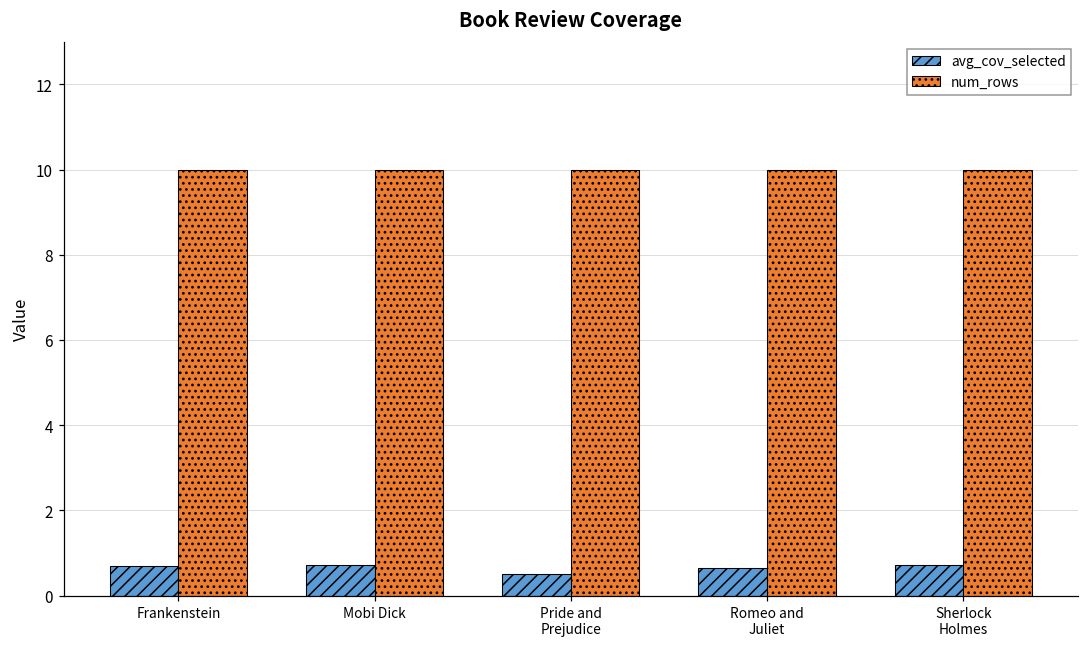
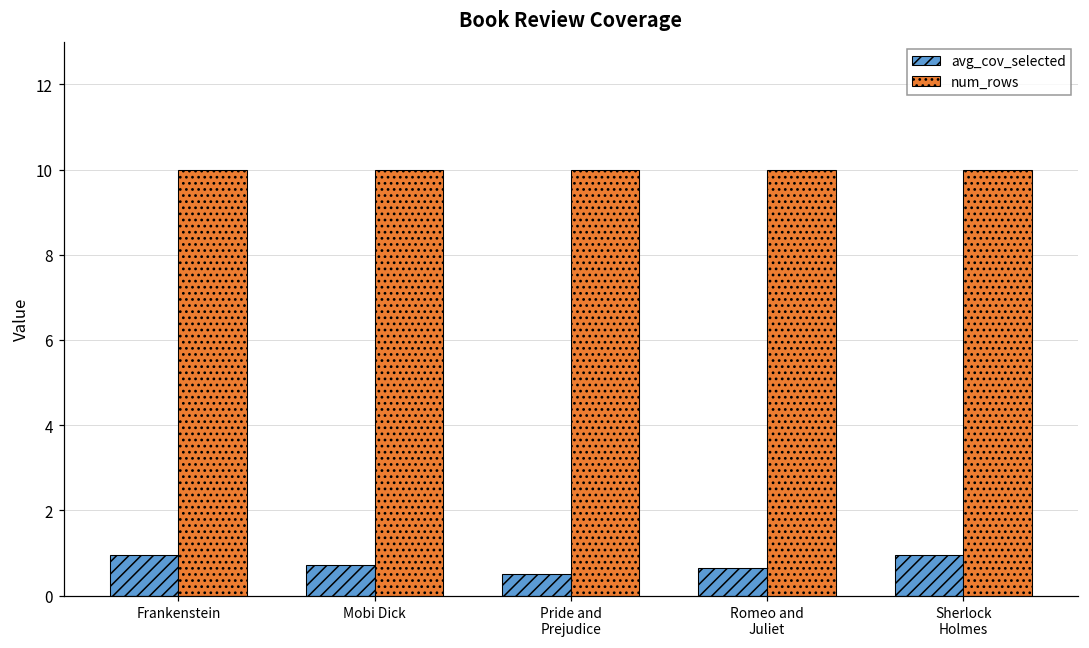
  {
    "avg_cov_selected": {
-     "Frankenstein": 0.7,
+     "Frankenstein": 1.0,
      "Mobi Dick": 0.7,
      "Pride and Prejudice": 0.5,
      "Romeo and Juliet": 0.6,
-     "Sherlock Holmes": 0.7
+     "Sherlock Holmes": 0.9
    },
    "num_rows": {
      "Frankenstein": 10.0,
      "Mobi Dick": 10.0,
      "Pride and Prejudice": 10.0,
      "Romeo and Juliet": 10.0,
      "Sherlock Holmes": 10.0
    }
  }
